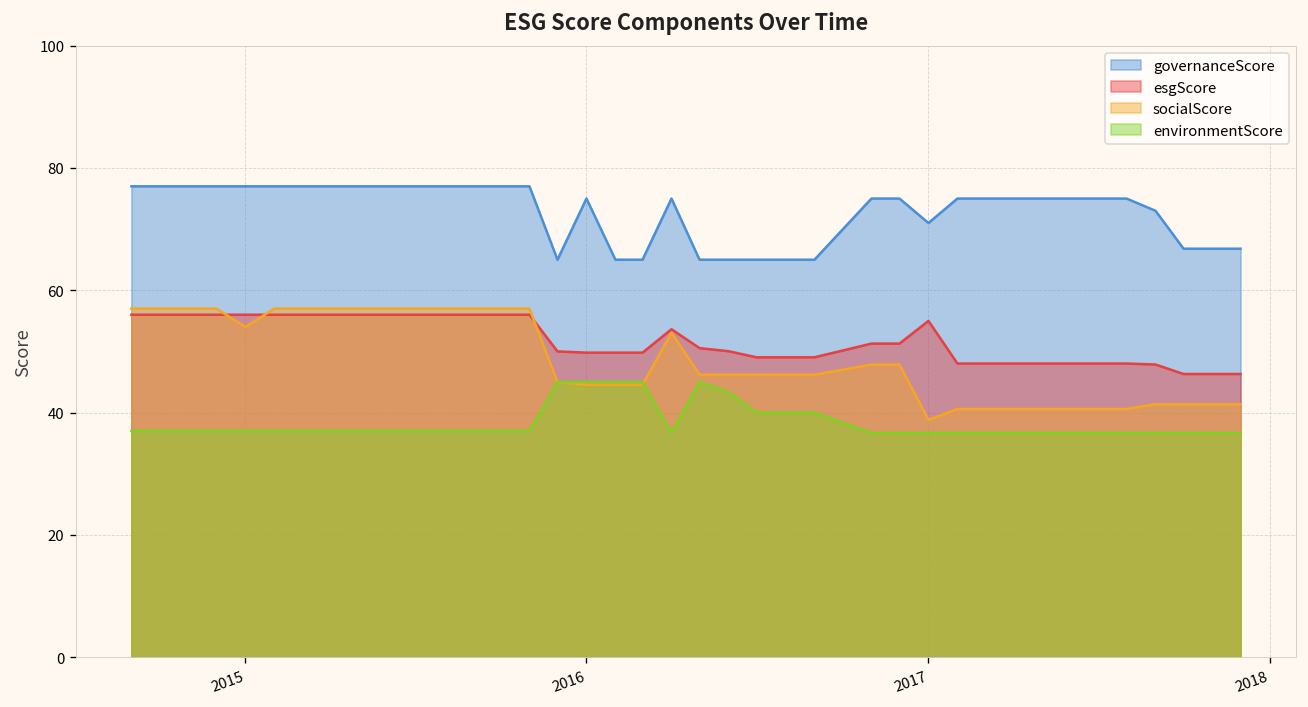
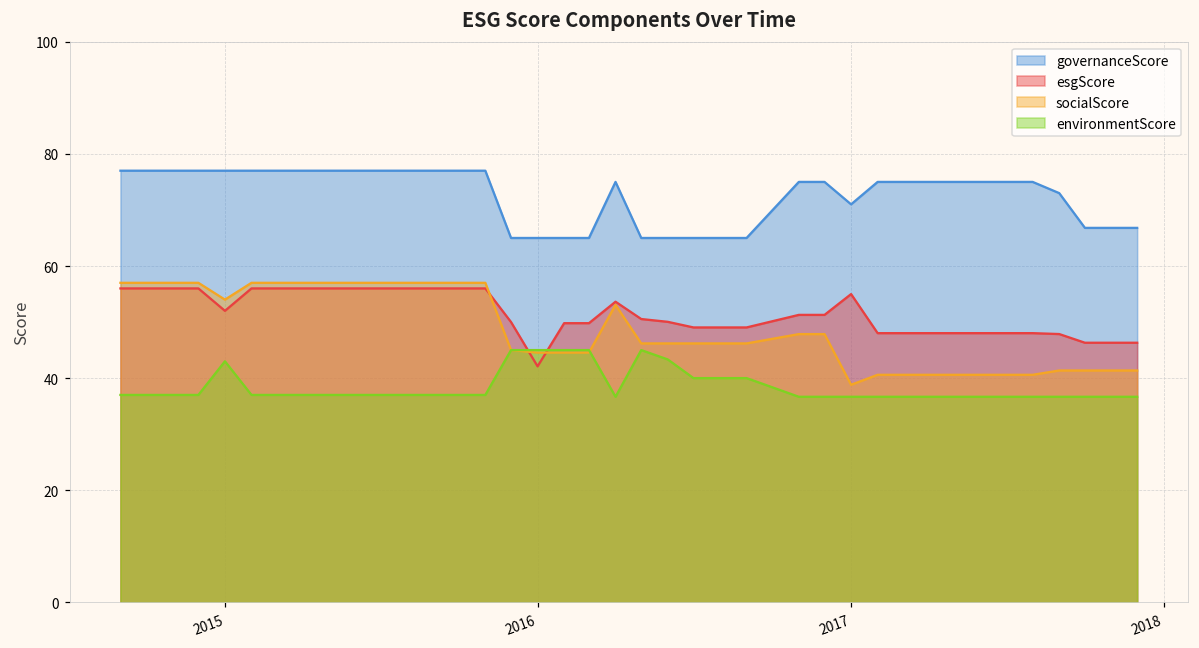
  {
    "governanceScore": {
      "2015": 77,
-     "2016": 75,
+     "2016": 65,
      "2017": 71
    },
    "esgScore": {
-     "2015": 56,
-     "2016": 50,
+     "2015": 52,
+     "2016": 42,
      "2017": 55
    },
    "socialScore": {
      "2015": 54,
      "2017": 39
    },
    "environmentScore": {
-     "2015": 37,
+     "2015": 43,
      "2017": 37
    }
  }
